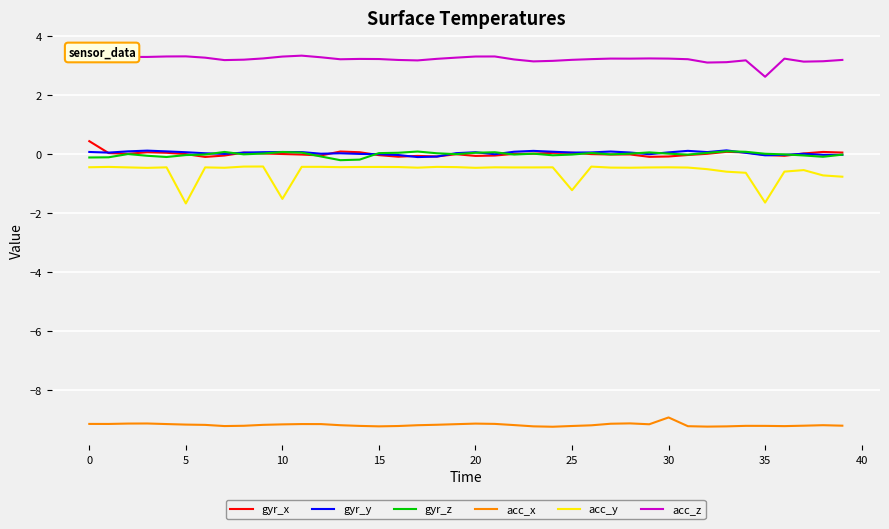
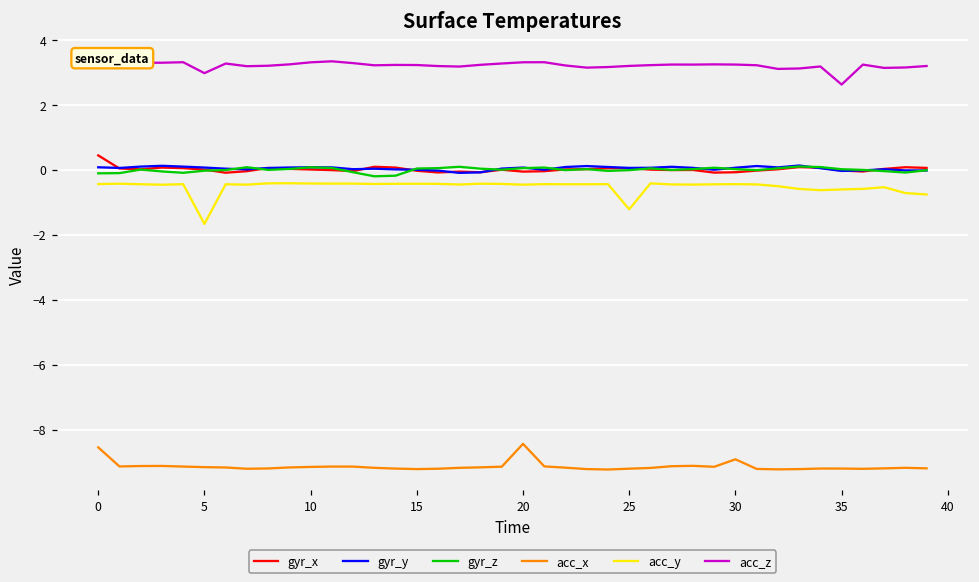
  {
    "gyr_x": {
      "0": 0.4,
      "20": -0.1,
      "30": -0.1
    },
    "gyr_y": {
      "0": 0.1
    },
    "gyr_z": {
      "0": -0.1
    },
    "acc_x": {
-     "0": -9.1,
+     "0": -8.5,
      "5": -9.2,
      "10": -9.2,
      "15": -9.2,
-     "20": -9.1,
+     "20": -8.4,
      "25": -9.2,
      "30": -8.9,
      "35": -9.2
    },
    "acc_y": {
      "0": -0.4,
      "5": -1.7,
-     "10": -1.5,
+     "10": -0.4,
      "15": -0.4,
      "20": -0.5,
      "25": -1.2,
      "30": -0.4,
-     "35": -1.6
+     "35": -0.6
    },
    "acc_z": {
-     "5": 3.3,
+     "5": 3.0,
      "10": 3.3,
      "15": 3.2,
      "20": 3.3,
      "25": 3.2,
      "30": 3.2,
      "35": 2.6
    }
  }
